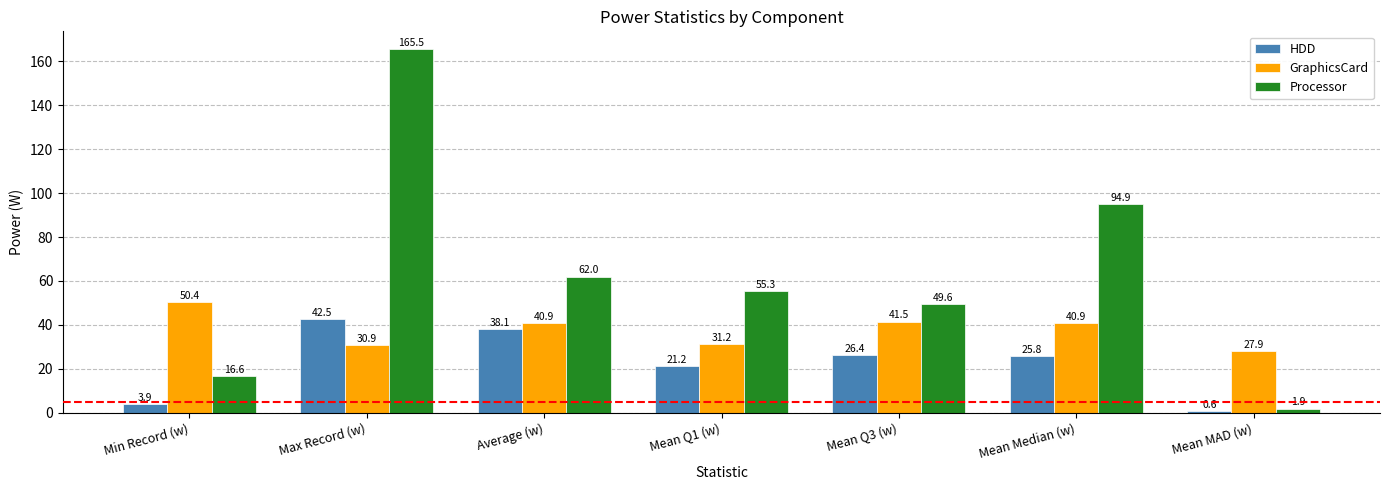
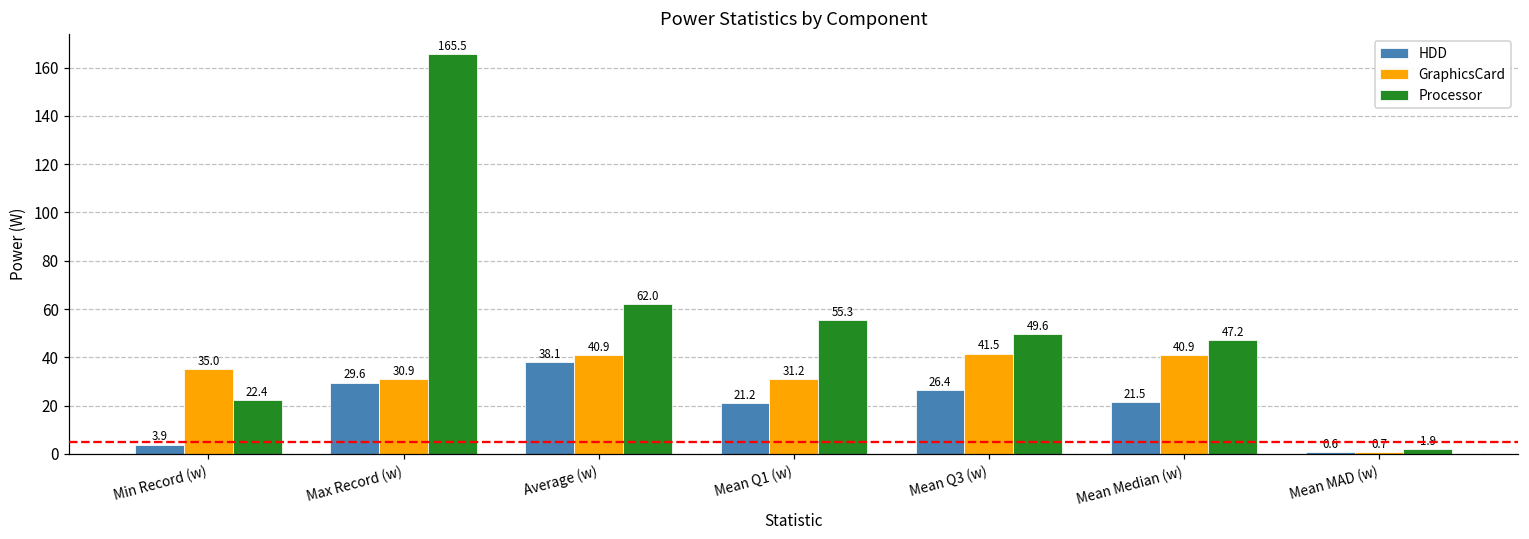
  {
    "HDD": {
      "Min Record (w)": 3.9,
-     "Max Record (w)": 42.5,
+     "Max Record (w)": 29.6,
      "Average (w)": 38.1,
      "Mean Q1 (w)": 21.2,
      "Mean Q3 (w)": 26.4,
-     "Mean Median (w)": 25.8,
+     "Mean Median (w)": 21.5,
      "Mean MAD (w)": 0.6
    },
    "GraphicsCard": {
-     "Min Record (w)": 50.4,
+     "Min Record (w)": 35.0,
      "Max Record (w)": 30.9,
      "Average (w)": 40.9,
      "Mean Q1 (w)": 31.2,
      "Mean Q3 (w)": 41.5,
      "Mean Median (w)": 40.9,
-     "Mean MAD (w)": 27.9
+     "Mean MAD (w)": 0.7
    },
    "Processor": {
-     "Min Record (w)": 16.6,
+     "Min Record (w)": 22.4,
      "Max Record (w)": 165.5,
      "Average (w)": 62.0,
      "Mean Q1 (w)": 55.3,
      "Mean Q3 (w)": 49.6,
-     "Mean Median (w)": 94.9,
+     "Mean Median (w)": 47.2,
      "Mean MAD (w)": 1.9
    }
  }
